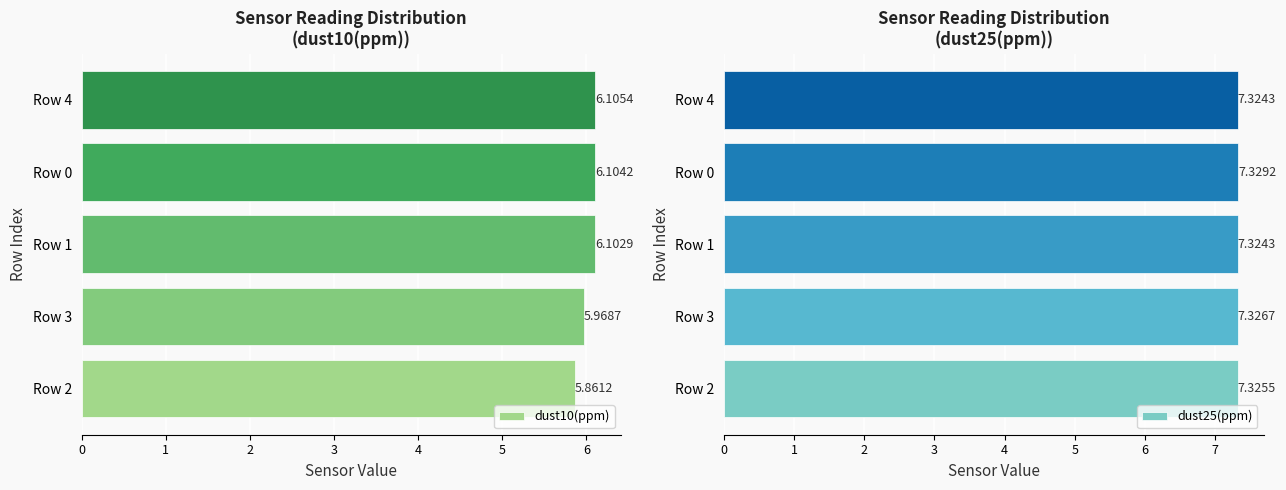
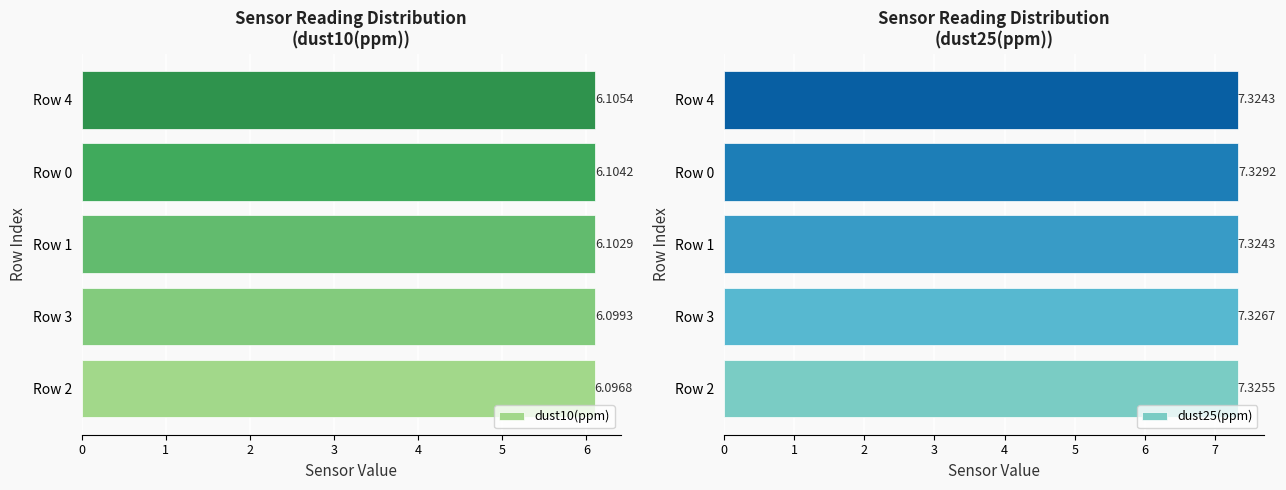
  {
    "Sensor Reading Distribution (dust10(ppm))": {
      "Row 4": 6.1054,
      "Row 0": 6.1042,
      "Row 1": 6.1029,
-     "Row 3": 5.9687,
-     "Row 2": 5.8612
+     "Row 3": 6.0993,
+     "Row 2": 6.0968
    },
    "Sensor Reading Distribution (dust25(ppm))": {
      "Row 4": 7.3243,
      "Row 0": 7.3292,
      "Row 1": 7.3243,
      "Row 3": 7.3267,
      "Row 2": 7.3255
    }
  }
